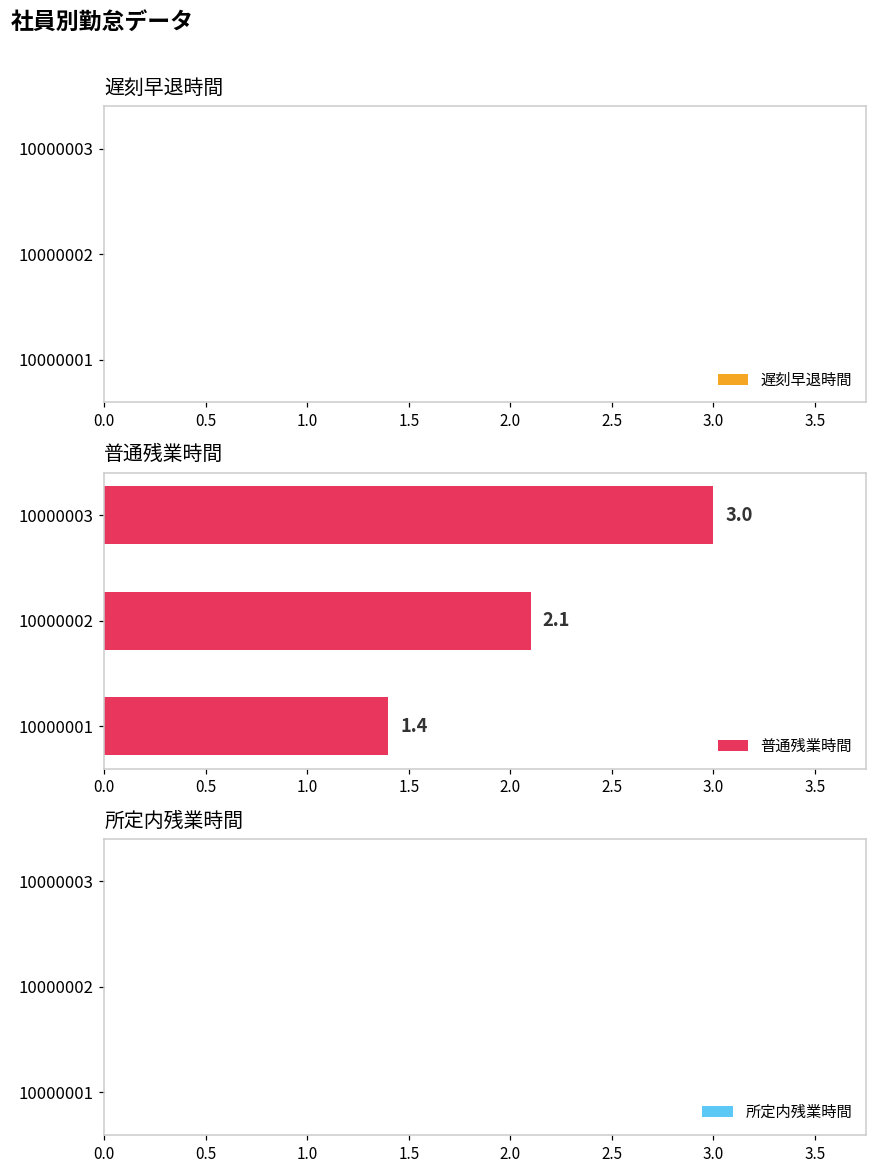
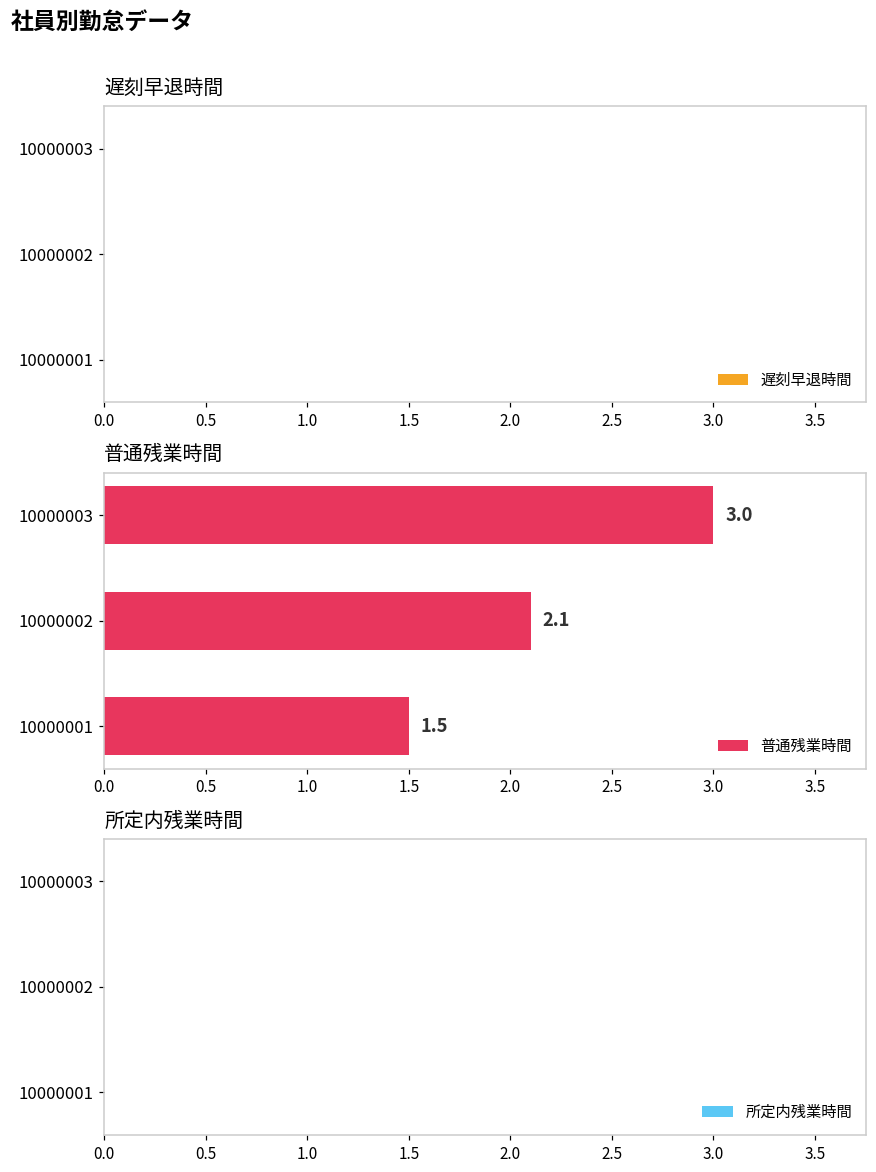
  {
    "遅刻早退時間": {
      "10000003": 0.00,
      "10000002": 0.00,
      "10000001": 0.00
    },
    "普通残業時間": {
      "10000003": 3.0,
      "10000002": 2.1,
-     "10000001": 1.4
+     "10000001": 1.5
    },
    "所定内残業時間": {
      "10000003": 0.00,
      "10000002": 0.00,
      "10000001": 0.00
    }
  }
